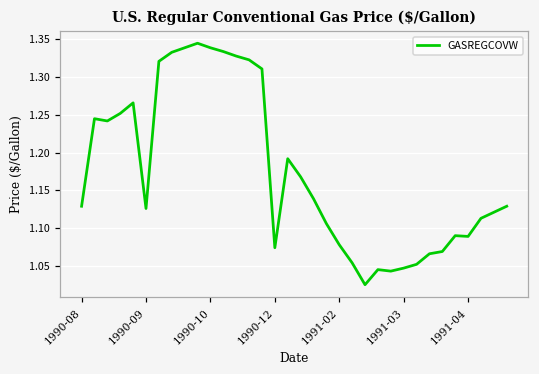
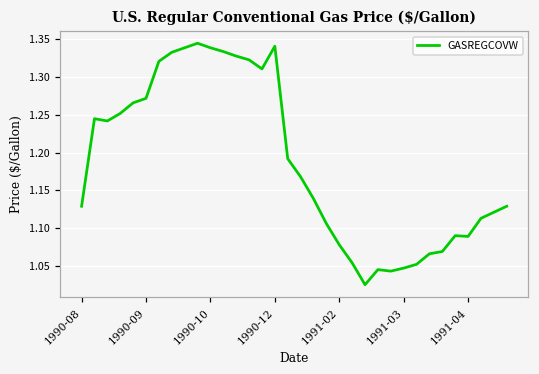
  {
    "1990-08": 1.13,
-   "1990-09": 1.13,
+   "1990-09": 1.27,
    "1990-10": 1.34,
-   "1990-12": 1.07,
+   "1990-12": 1.34,
    "1991-02": 1.08,
    "1991-03": 1.05,
    "1991-04": 1.09
  }
